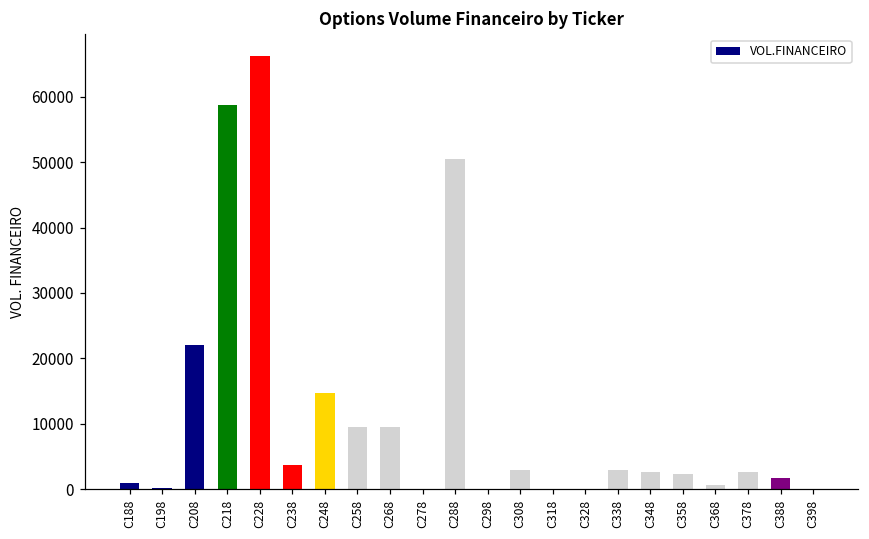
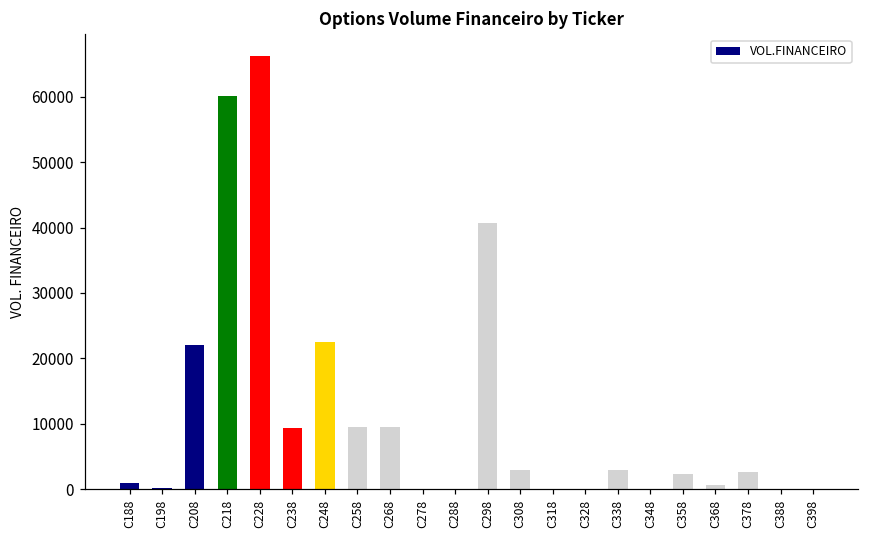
  {
    "C188": 1000,
    "C208": 22000,
-   "C218": 59000,
+   "C218": 60000,
    "C228": 66000,
-   "C238": 4000,
-   "C248": 15000,
+   "C238": 9000,
+   "C248": 22000,
    "C258": 10000,
    "C268": 9000,
-   "C288": 50000,
-   "C298": 0,
+   "C288": 0,
+   "C298": 41000,
    "C308": 3000,
    "C338": 3000,
-   "C348": 3000,
+   "C348": 0,
    "C358": 2000,
    "C368": 1000,
    "C378": 3000,
-   "C388": 2000
+   "C388": 0
  }
